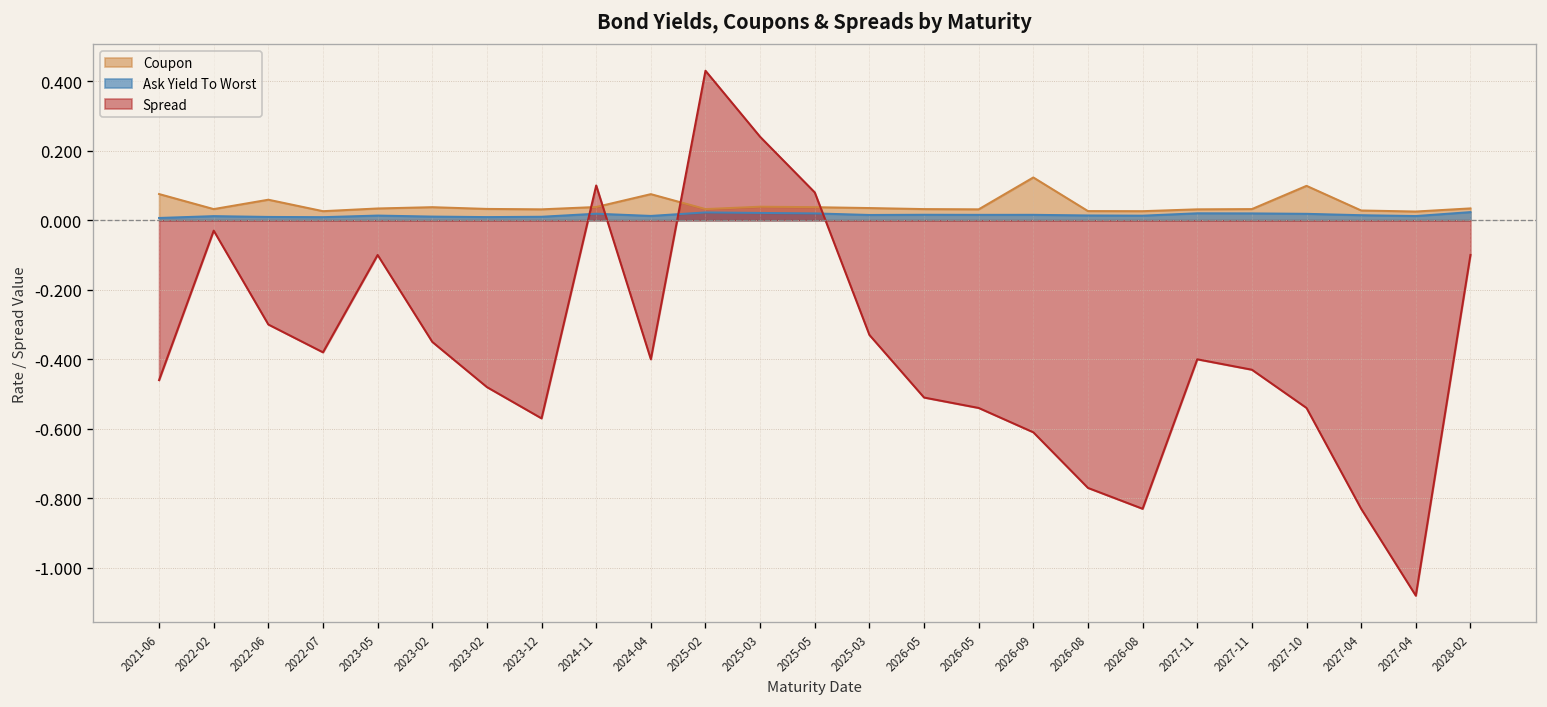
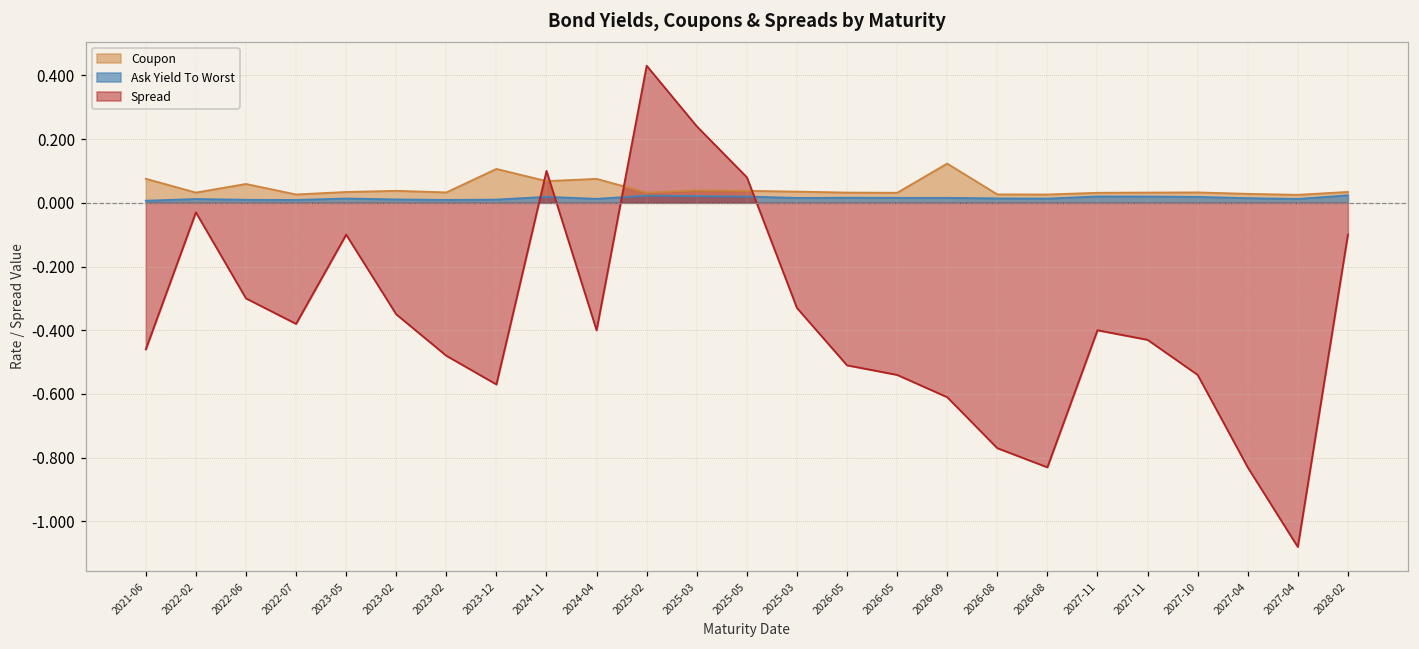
  {
    "Coupon": {
      "2021-06": 0.08,
      "2022-02": 0.03,
      "2022-06": 0.06,
      "2022-07": 0.03,
      "2023-05": 0.03,
-     "2023-12": 0.03,
-     "2024-11": 0.04,
+     "2023-12": 0.11,
+     "2024-11": 0.07,
      "2024-04": 0.08,
      "2025-02": 0.03,
      "2025-05": 0.04,
      "2026-09": 0.12,
-     "2027-10": 0.10,
+     "2027-10": 0.03,
      "2028-02": 0.03
    },
    "Ask Yield To Worst": {
      "2022-02": 0.01,
      "2022-06": 0.01,
      "2023-05": 0.01,
      "2023-12": 0.01,
      "2024-11": 0.02,
      "2024-04": 0.01,
      "2025-02": 0.02,
      "2025-05": 0.02,
      "2026-09": 0.02,
      "2027-10": 0.02,
      "2028-02": 0.02
    }
  }
